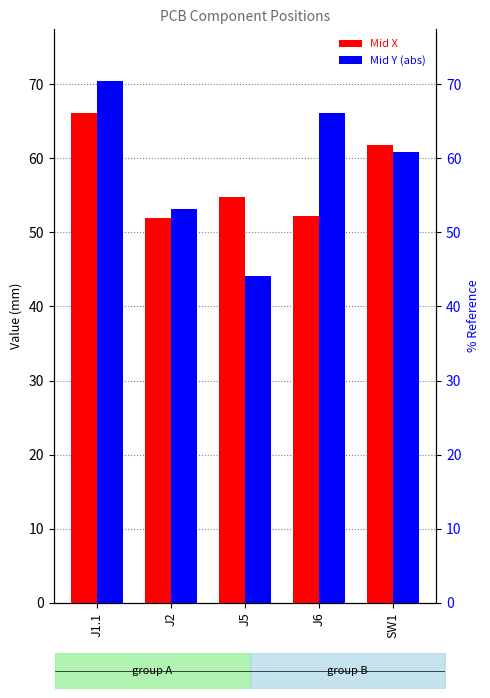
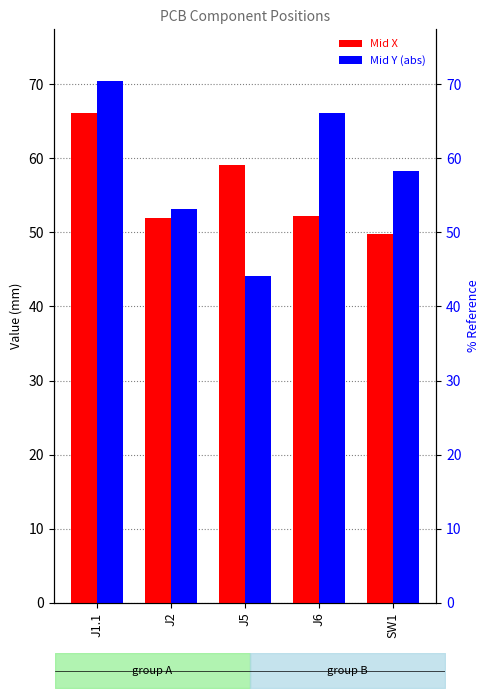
  {
    "Mid X": {
      "J1.1": 66,
      "J2": 52,
-     "J5": 55,
+     "J5": 59,
      "J6": 52,
-     "SW1": 62
+     "SW1": 50
    },
    "Mid Y (abs)": {
      "J1.1": 70,
      "J2": 53,
      "J5": 44,
      "J6": 66,
-     "SW1": 61
+     "SW1": 58
    }
  }
